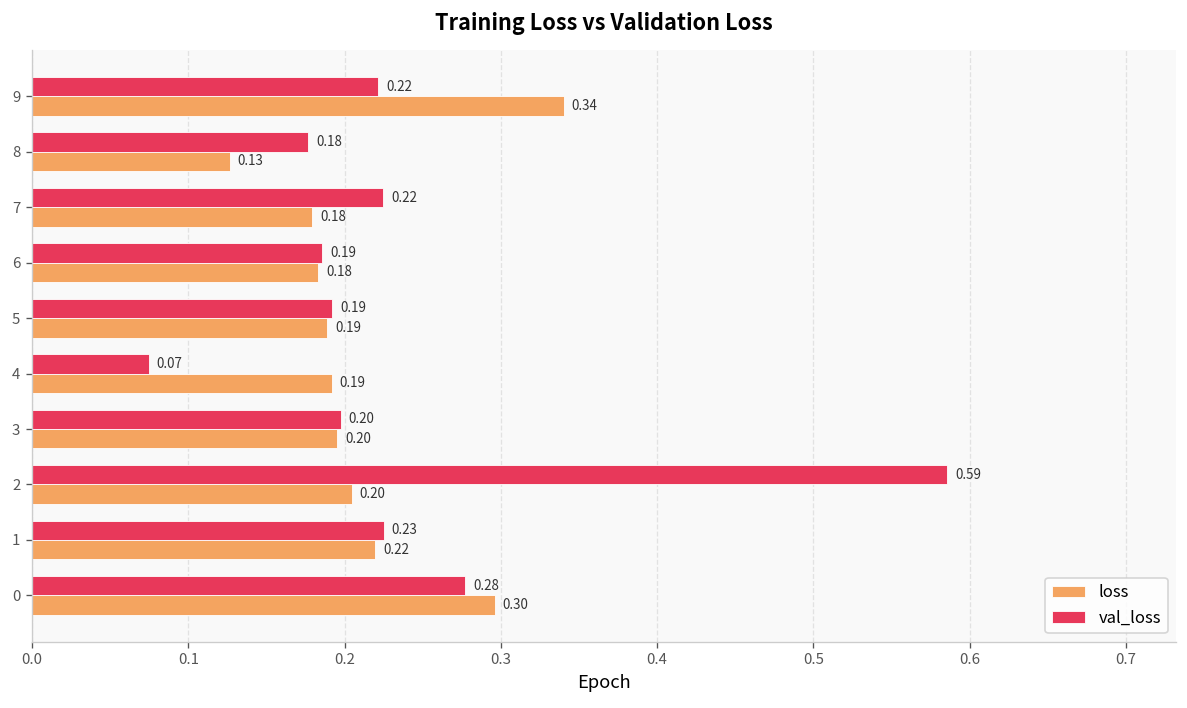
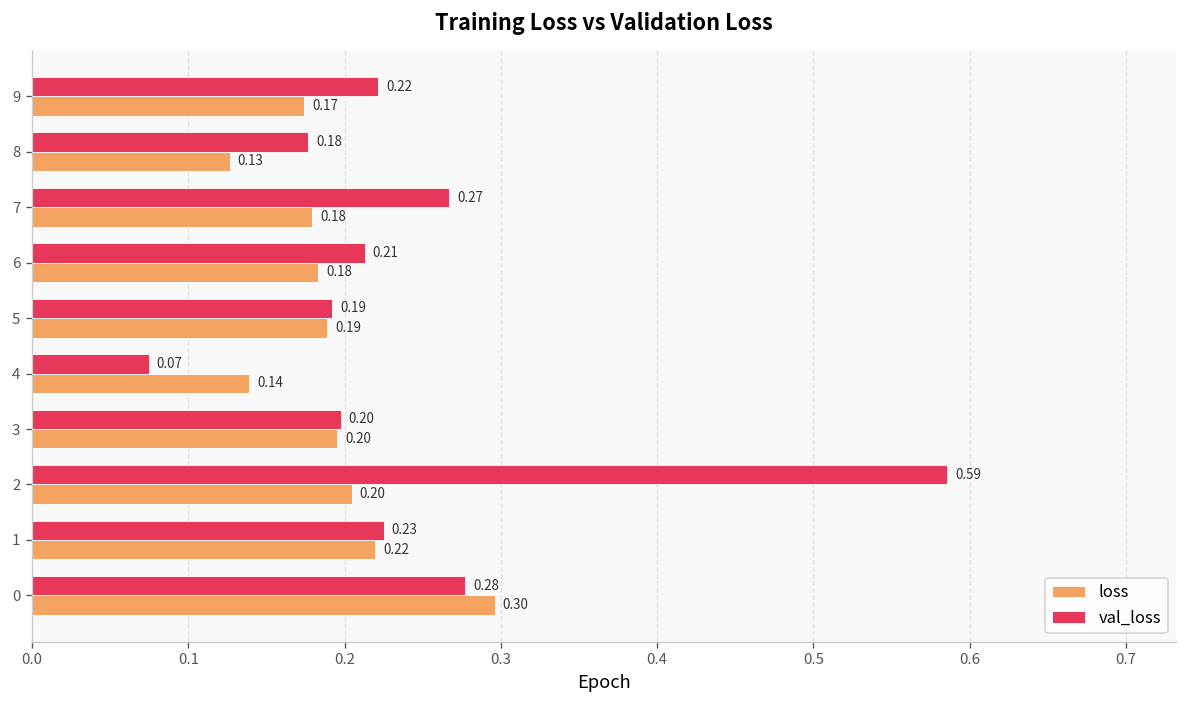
  {
    "loss": {
-     "9": 0.34,
+     "9": 0.17,
      "8": 0.13,
      "7": 0.18,
      "6": 0.18,
      "5": 0.19,
-     "4": 0.19,
+     "4": 0.14,
      "3": 0.20,
      "2": 0.20,
      "1": 0.22,
      "0": 0.30
    },
    "val_loss": {
      "9": 0.22,
      "8": 0.18,
-     "7": 0.22,
-     "6": 0.19,
+     "7": 0.27,
+     "6": 0.21,
      "5": 0.19,
      "4": 0.07,
      "3": 0.20,
      "2": 0.59,
      "1": 0.23,
      "0": 0.28
    }
  }
